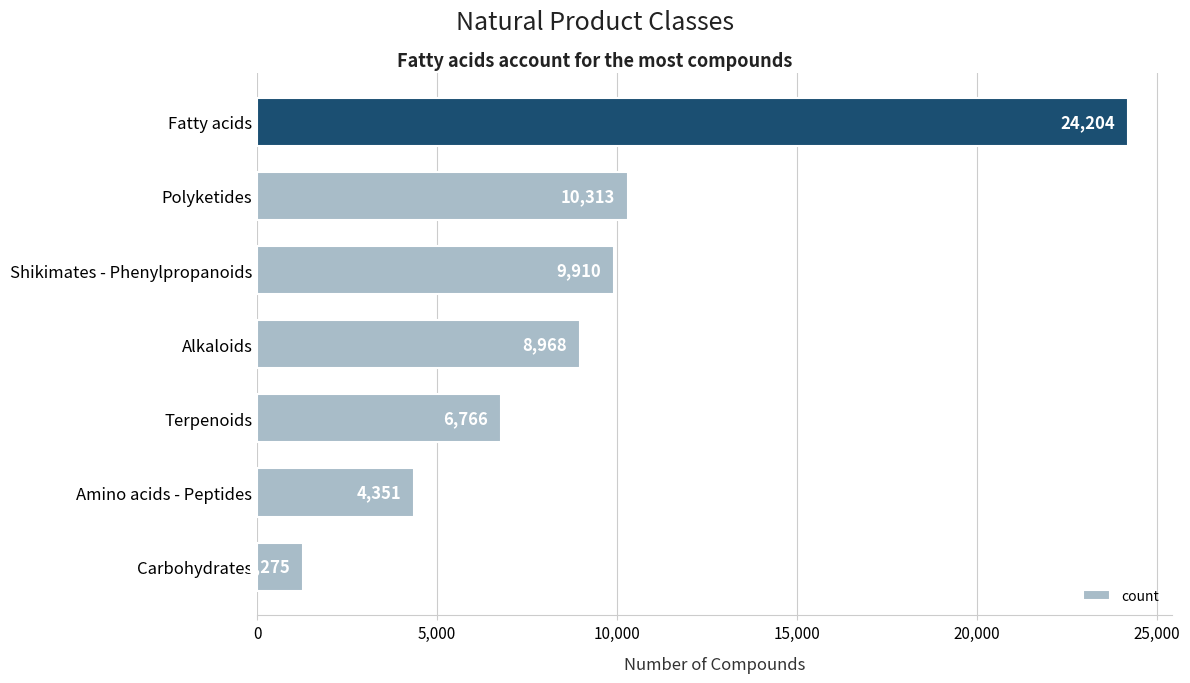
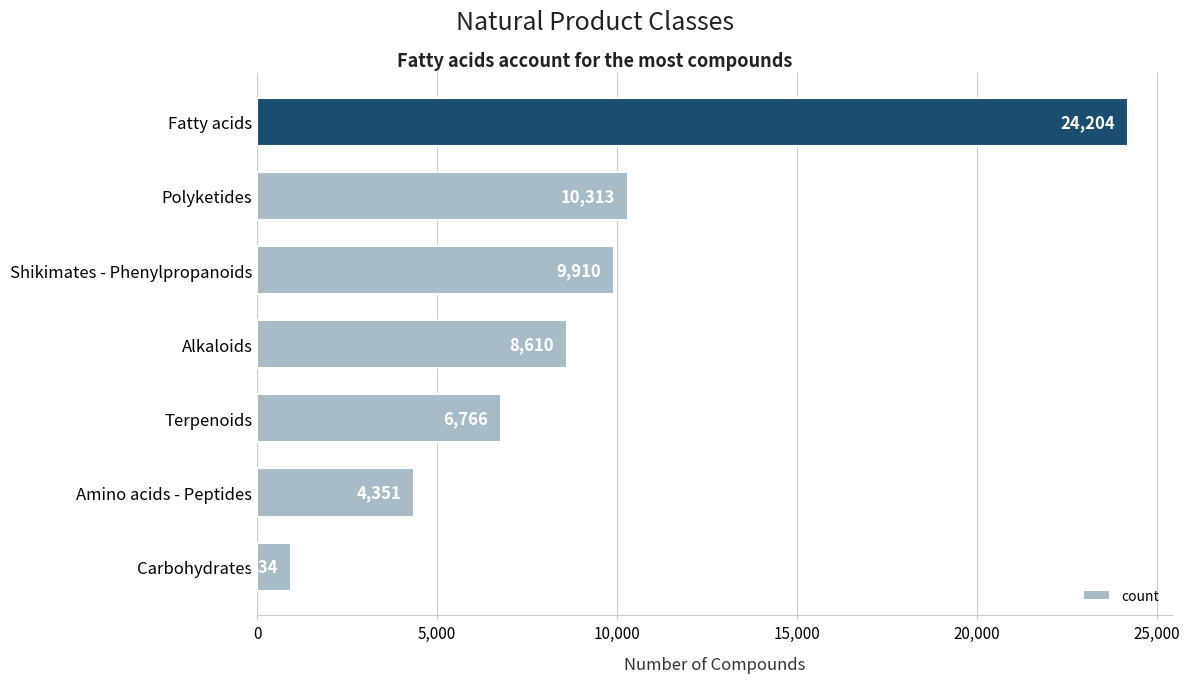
  {
    "Fatty acids": "24,204",
    "Polyketides": "10,313",
    "Shikimates - Phenylpropanoids": "9,910",
-   "Alkaloids": "8,968",
+   "Alkaloids": "8,610",
    "Terpenoids": "6,766",
    "Amino acids - Peptides": "4,351",
-   "Carbohydrates": "1,275"
+   "Carbohydrates": "934"
  }
